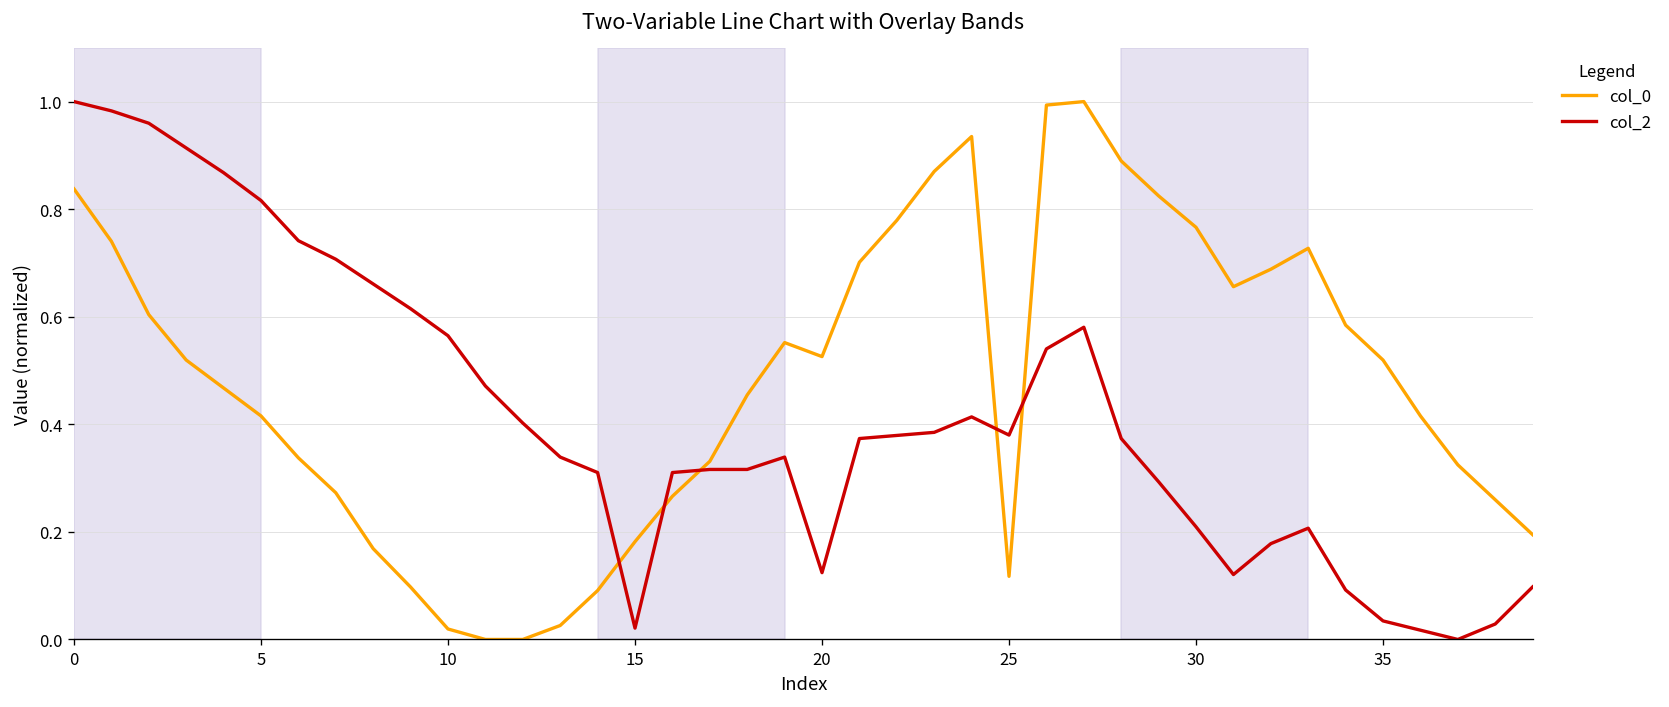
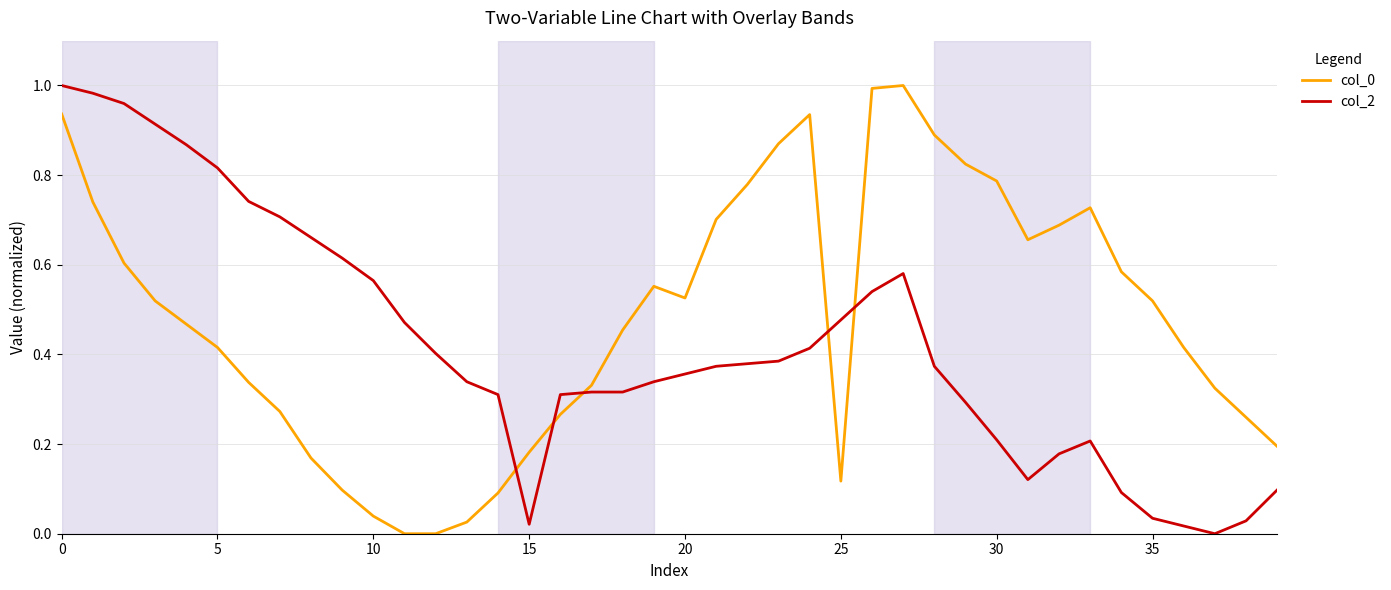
  {
    "col_0": {
-     "0": 0.84,
+     "0": 0.94,
      "5": 0.42,
-     "10": 0.02,
+     "10": 0.04,
      "15": 0.18,
      "20": 0.53,
      "25": 0.12,
-     "30": 0.77,
+     "30": 0.79,
      "35": 0.52
    },
    "col_2": {
      "0": 1.00,
      "5": 0.82,
      "10": 0.56,
      "15": 0.02,
-     "20": 0.12,
-     "25": 0.38,
+     "20": 0.36,
+     "25": 0.48,
      "30": 0.21,
      "35": 0.03
    }
  }
